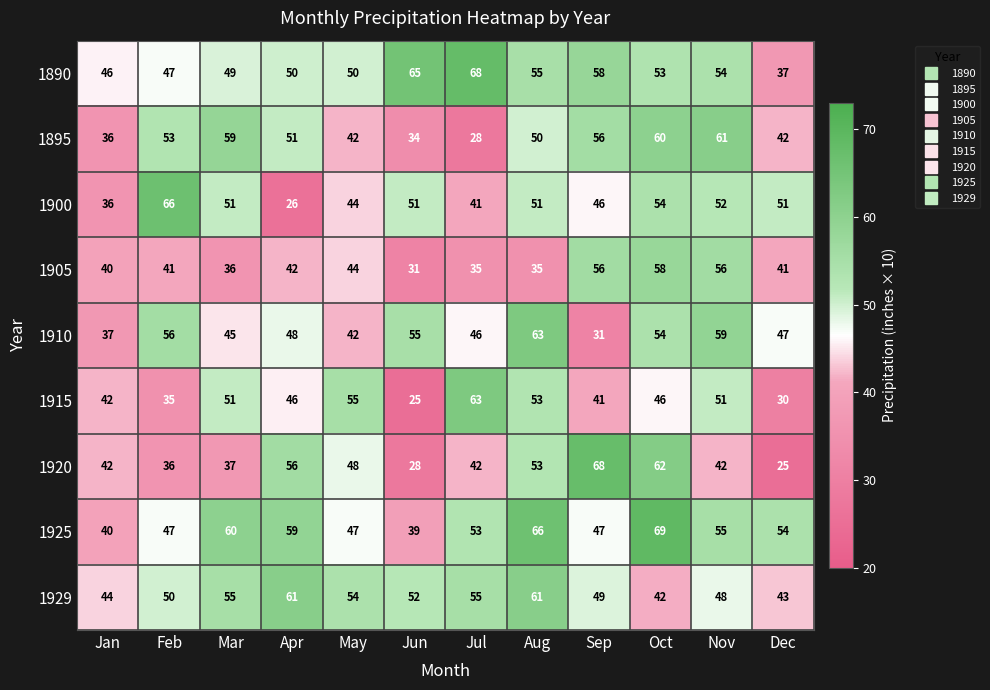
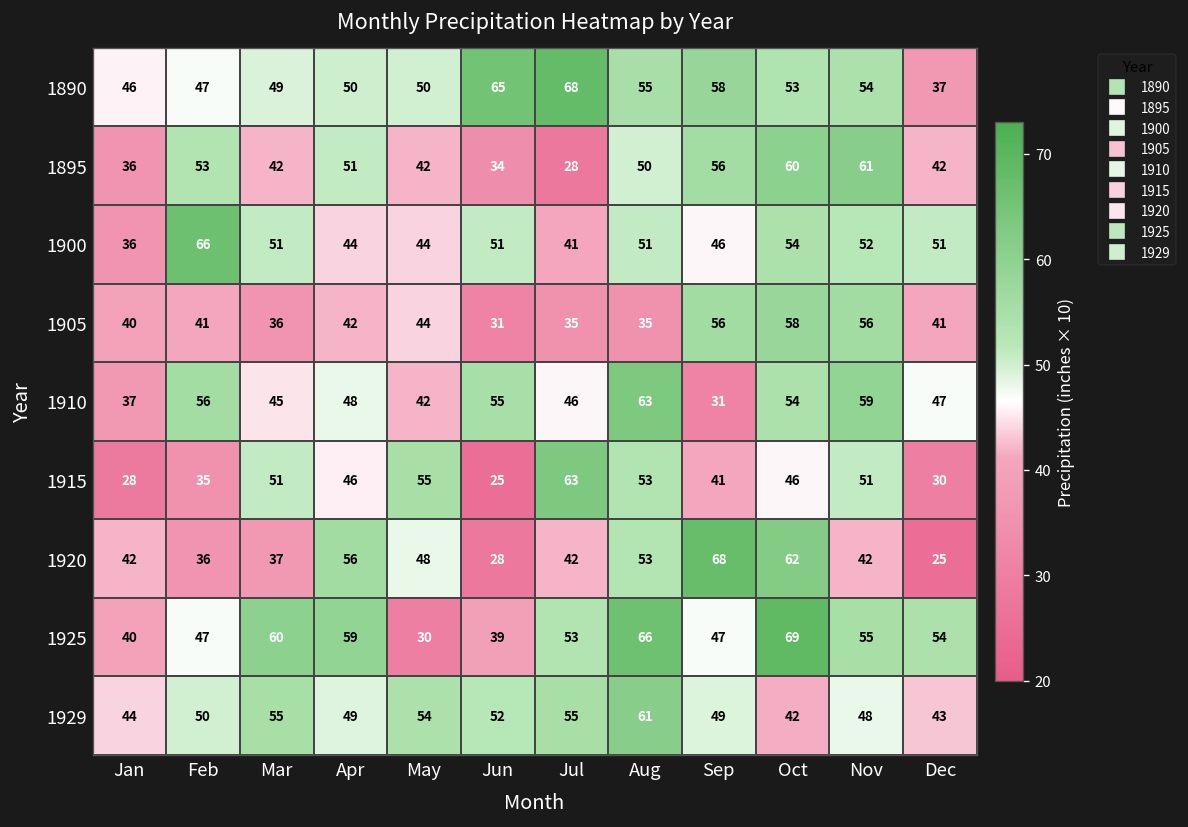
  {
    "1890": {
      "Jan": 46,
      "Feb": 47,
      "Mar": 49,
      "Apr": 50,
      "May": 50,
      "Jun": 65,
      "Jul": 68,
      "Aug": 55,
      "Sep": 58,
      "Oct": 53,
      "Nov": 54,
      "Dec": 37
    },
    "1895": {
      "Jan": 36,
      "Feb": 53,
-     "Mar": 59,
+     "Mar": 42,
      "Apr": 51,
      "May": 42,
      "Jun": 34,
      "Jul": 28,
      "Aug": 50,
      "Sep": 56,
      "Oct": 60,
      "Nov": 61,
      "Dec": 42
    },
    "1900": {
      "Jan": 36,
      "Feb": 66,
      "Mar": 51,
-     "Apr": 26,
+     "Apr": 44,
      "May": 44,
      "Jun": 51,
      "Jul": 41,
      "Aug": 51,
      "Sep": 46,
      "Oct": 54,
      "Nov": 52,
      "Dec": 51
    },
    "1905": {
      "Jan": 40,
      "Feb": 41,
      "Mar": 36,
      "Apr": 42,
      "May": 44,
      "Jun": 31,
      "Jul": 35,
      "Aug": 35,
      "Sep": 56,
      "Oct": 58,
      "Nov": 56,
      "Dec": 41
    },
    "1910": {
      "Jan": 37,
      "Feb": 56,
      "Mar": 45,
      "Apr": 48,
      "May": 42,
      "Jun": 55,
      "Jul": 46,
      "Aug": 63,
      "Sep": 31,
      "Oct": 54,
      "Nov": 59,
      "Dec": 47
    },
    "1915": {
-     "Jan": 42,
+     "Jan": 28,
      "Feb": 35,
      "Mar": 51,
      "Apr": 46,
      "May": 55,
      "Jun": 25,
      "Jul": 63,
      "Aug": 53,
      "Sep": 41,
      "Oct": 46,
      "Nov": 51,
      "Dec": 30
    },
    "1920": {
      "Jan": 42,
      "Feb": 36,
      "Mar": 37,
      "Apr": 56,
      "May": 48,
      "Jun": 28,
      "Jul": 42,
      "Aug": 53,
      "Sep": 68,
      "Oct": 62,
      "Nov": 42,
      "Dec": 25
    },
    "1925": {
      "Jan": 40,
      "Feb": 47,
      "Mar": 60,
      "Apr": 59,
-     "May": 47,
+     "May": 30,
      "Jun": 39,
      "Jul": 53,
      "Aug": 66,
      "Sep": 47,
      "Oct": 69,
      "Nov": 55,
      "Dec": 54
    },
    "1929": {
      "Jan": 44,
      "Feb": 50,
      "Mar": 55,
-     "Apr": 61,
+     "Apr": 49,
      "May": 54,
      "Jun": 52,
      "Jul": 55,
      "Aug": 61,
      "Sep": 49,
      "Oct": 42,
      "Nov": 48,
      "Dec": 43
    }
  }
